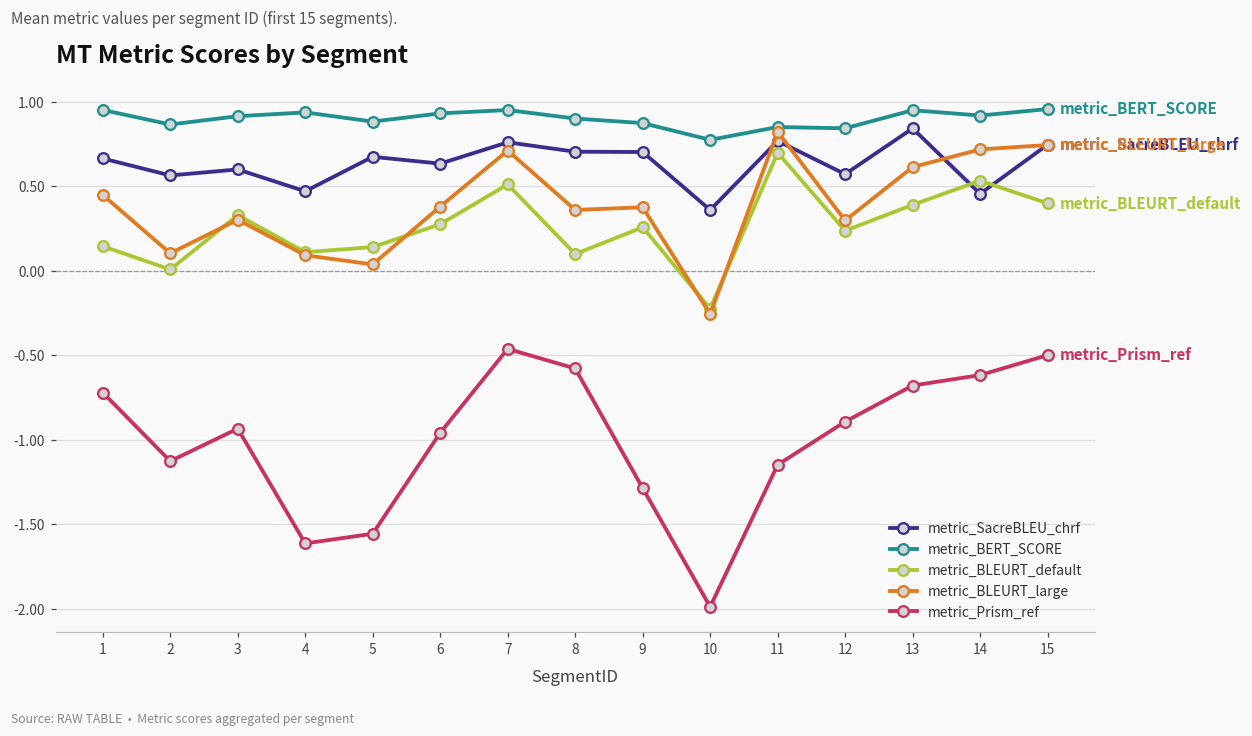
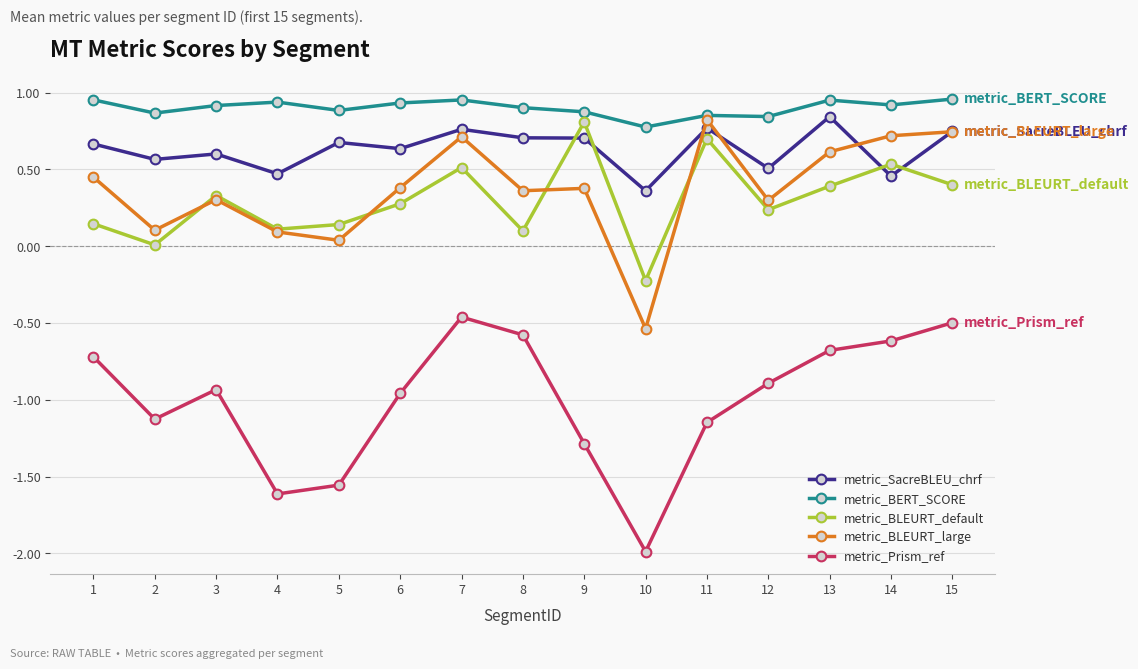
  {
    "metric_SacreBLEU_chrf": {
      "1": 0.67,
      "2": 0.57,
      "3": 0.60,
      "4": 0.47,
      "5": 0.68,
      "6": 0.64,
      "7": 0.76,
      "8": 0.71,
      "9": 0.70,
      "10": 0.36,
      "11": 0.77,
-     "12": 0.57,
+     "12": 0.51,
      "13": 0.84,
      "14": 0.46
    },
    "metric_BERT_SCORE": {
      "1": 0.95,
      "2": 0.87,
      "3": 0.92,
      "4": 0.94,
      "5": 0.88,
      "6": 0.93,
      "7": 0.95,
      "8": 0.90,
      "9": 0.88,
      "10": 0.78,
      "11": 0.85,
      "12": 0.84,
      "13": 0.95,
      "14": 0.92,
      "15": 0.96
    },
    "metric_BLEURT_default": {
      "1": 0.15,
      "2": 0.01,
      "3": 0.33,
      "4": 0.11,
      "5": 0.14,
      "6": 0.28,
      "7": 0.51,
      "8": 0.10,
-     "9": 0.26,
+     "9": 0.81,
      "10": -0.22,
      "11": 0.70,
      "12": 0.24,
      "13": 0.39,
      "14": 0.53,
      "15": 0.40
    },
    "metric_BLEURT_large": {
      "1": 0.45,
      "2": 0.10,
      "3": 0.30,
      "4": 0.09,
      "5": 0.04,
      "6": 0.38,
      "7": 0.71,
      "8": 0.36,
      "9": 0.38,
-     "10": -0.26,
+     "10": -0.54,
      "11": 0.82,
      "12": 0.30,
      "13": 0.61,
      "14": 0.72
    },
    "metric_Prism_ref": {
      "1": -0.72,
      "2": -1.13,
      "3": -0.93,
      "4": -1.61,
      "5": -1.56,
      "6": -0.96,
      "7": -0.46,
      "8": -0.58,
      "9": -1.29,
      "10": -1.99,
      "11": -1.15,
      "12": -0.89,
      "13": -0.68,
      "14": -0.62,
      "15": -0.50
    }
  }
